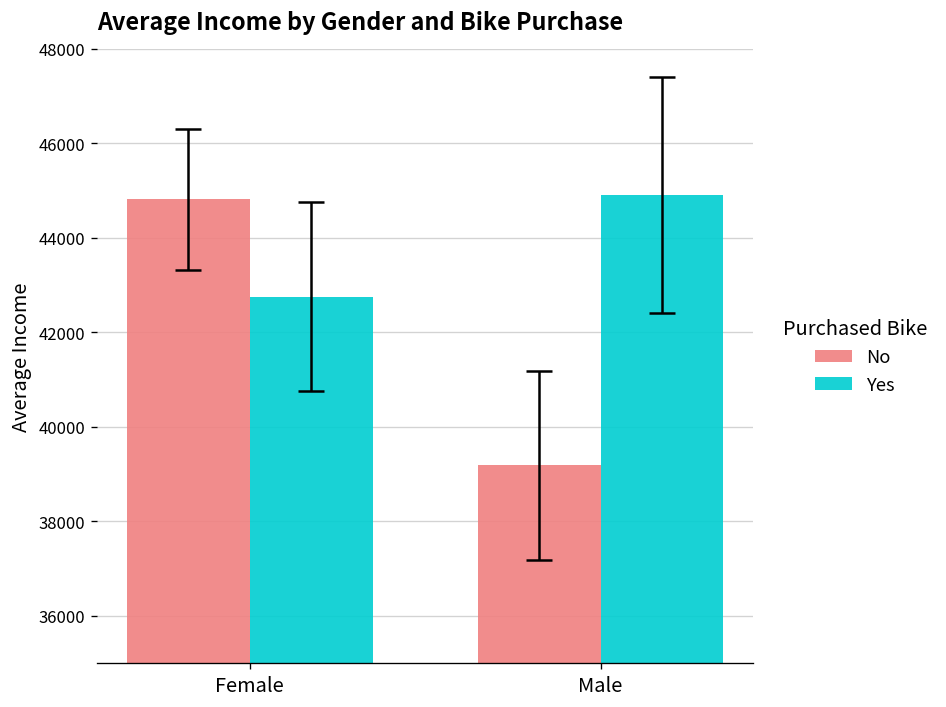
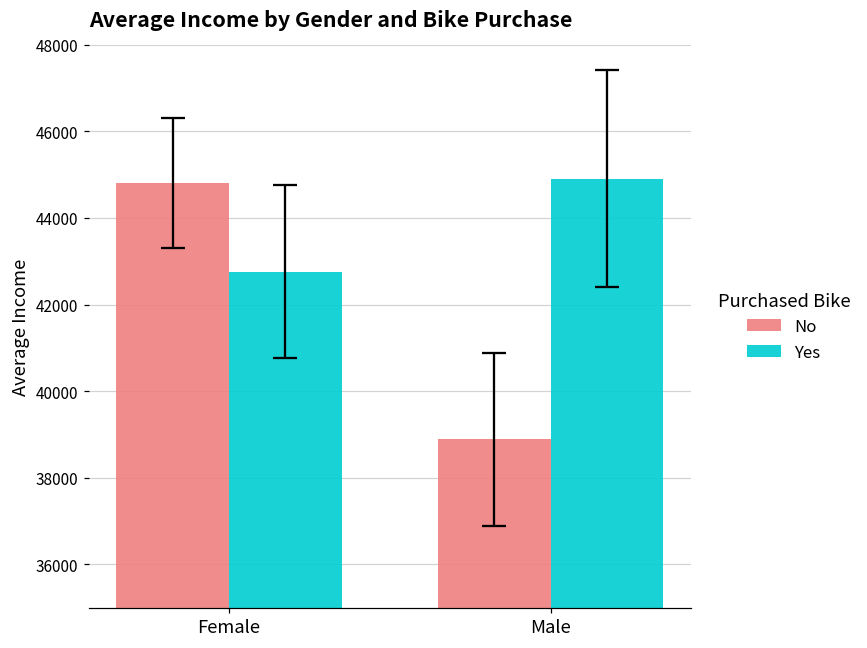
  {
    "No": {
      "Female": 44800,
-     "Male": 39200
+     "Male": 38900
    },
    "Yes": {
      "Female": 42800,
      "Male": 44900
    }
  }
